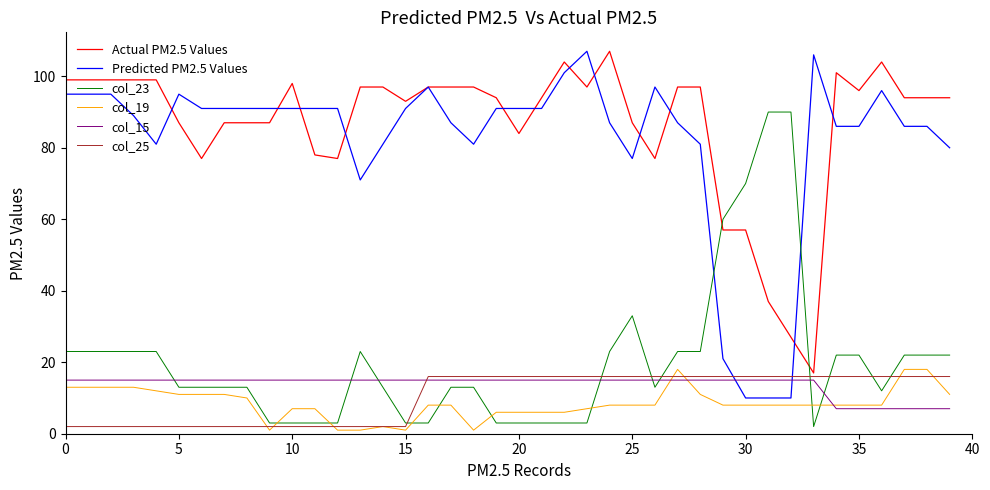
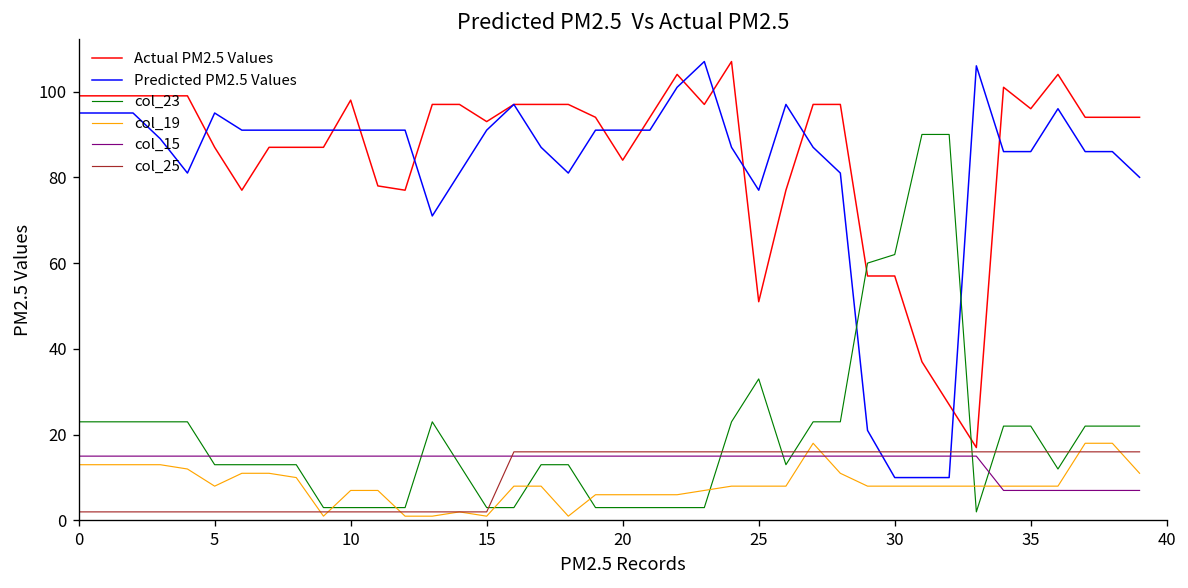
  {
    "Actual PM2.5 Values": {
      "0": 99,
      "5": 87,
      "10": 98,
      "15": 93,
      "20": 84,
-     "25": 87,
+     "25": 51,
      "30": 57,
      "35": 96
    },
    "Predicted PM2.5 Values": {
      "0": 95,
      "5": 95,
      "10": 91,
      "15": 91,
      "20": 91,
      "25": 77,
      "30": 10,
      "35": 86
    },
    "col_23": {
      "0": 23,
      "5": 13,
      "10": 3,
      "15": 3,
      "20": 3,
      "25": 33,
-     "30": 70,
+     "30": 62,
      "35": 22
    },
    "col_19": {
      "0": 13,
-     "5": 11,
+     "5": 8,
      "10": 7,
      "15": 1,
      "20": 6,
      "25": 8,
      "30": 8,
      "35": 8
    },
    "col_15": {
      "0": 15,
      "5": 15,
      "10": 15,
      "15": 15,
      "20": 15,
      "25": 15,
      "30": 15,
      "35": 7
    },
    "col_25": {
      "0": 2,
      "5": 2,
      "10": 2,
      "15": 2,
      "20": 16,
      "25": 16,
      "30": 16,
      "35": 16
    }
  }
